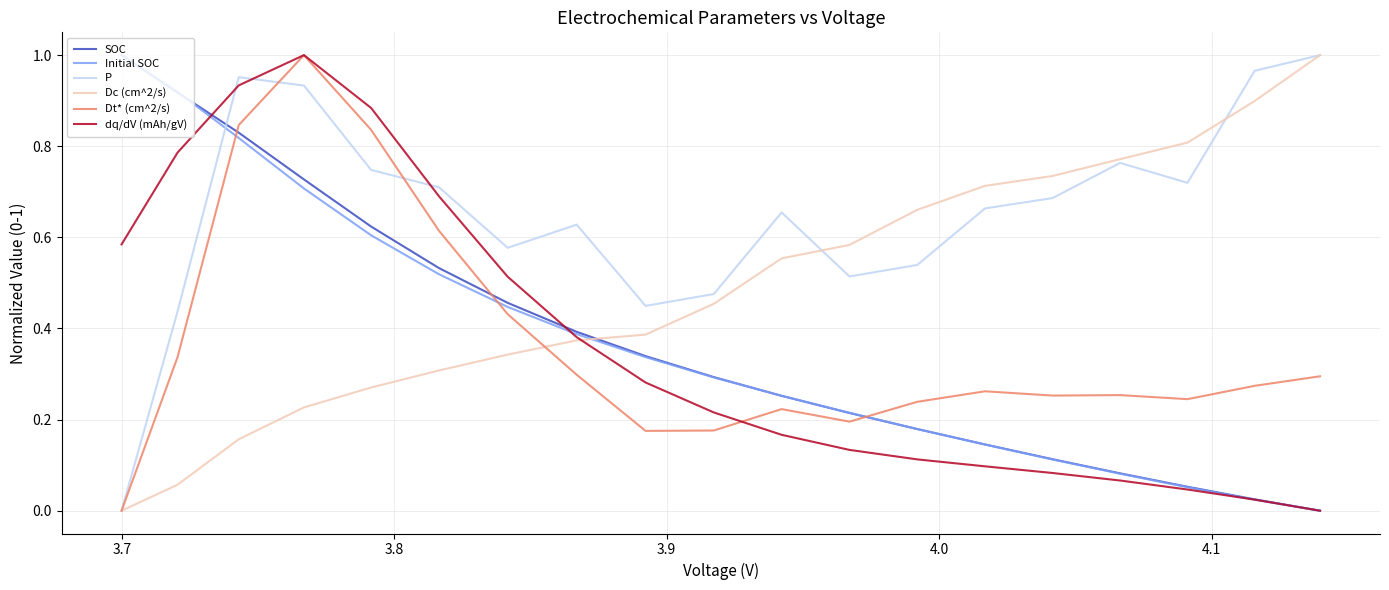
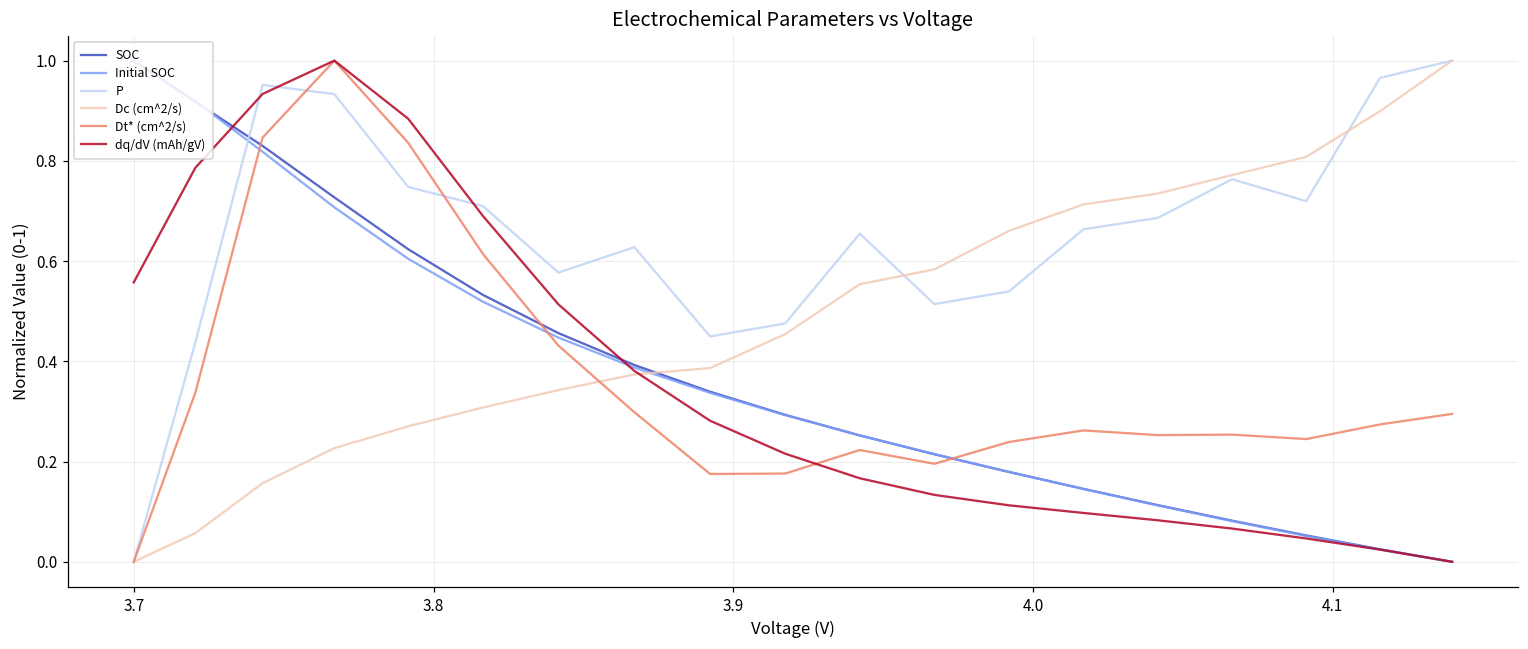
  {
    "dq/dV (mAh/gV)": {
-     "3.7": 0.58
+     "3.7": 0.56
    }
  }
